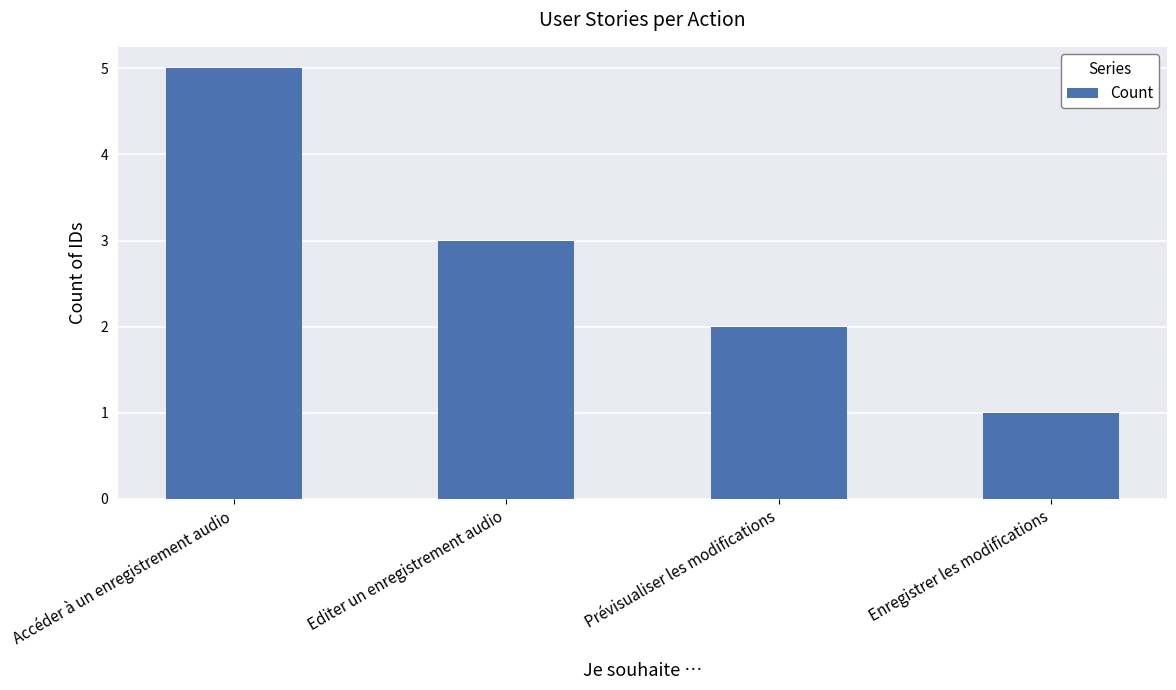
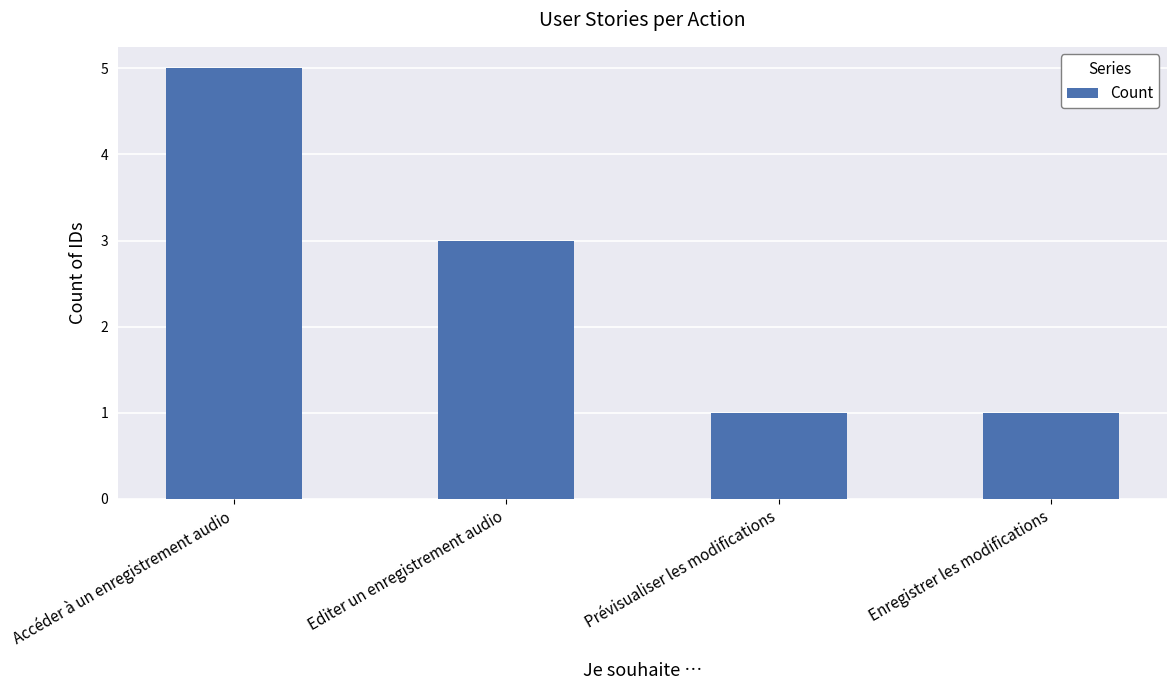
  {
    "Accéder à un enregistrement audio": 5,
    "Editer un enregistrement audio": 3,
-   "Prévisualiser les modifications": 2,
+   "Prévisualiser les modifications": 1,
    "Enregistrer les modifications": 1
  }
